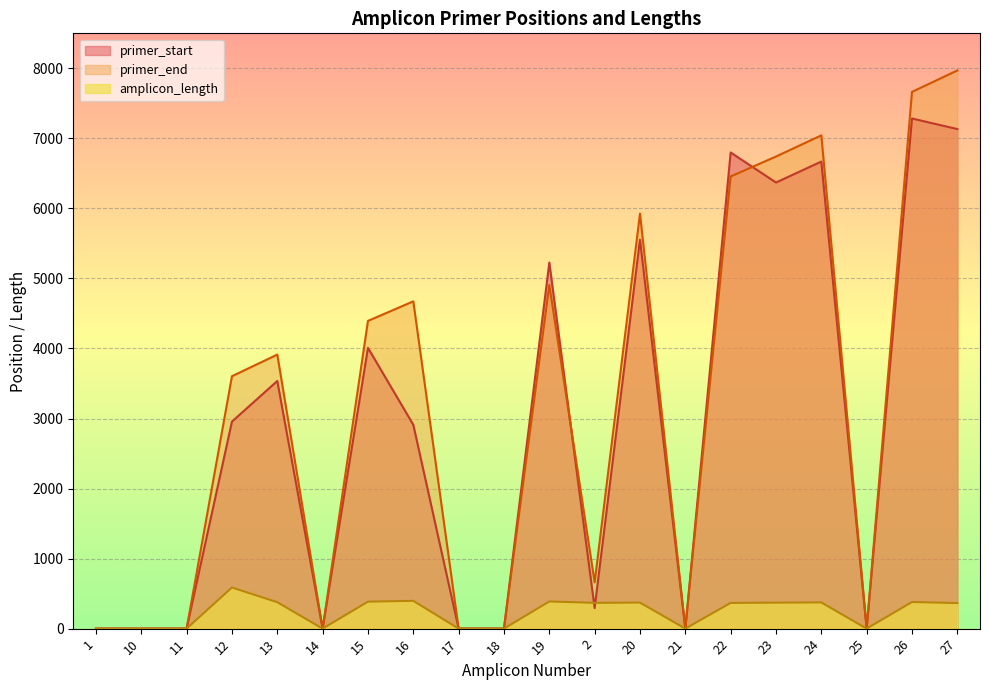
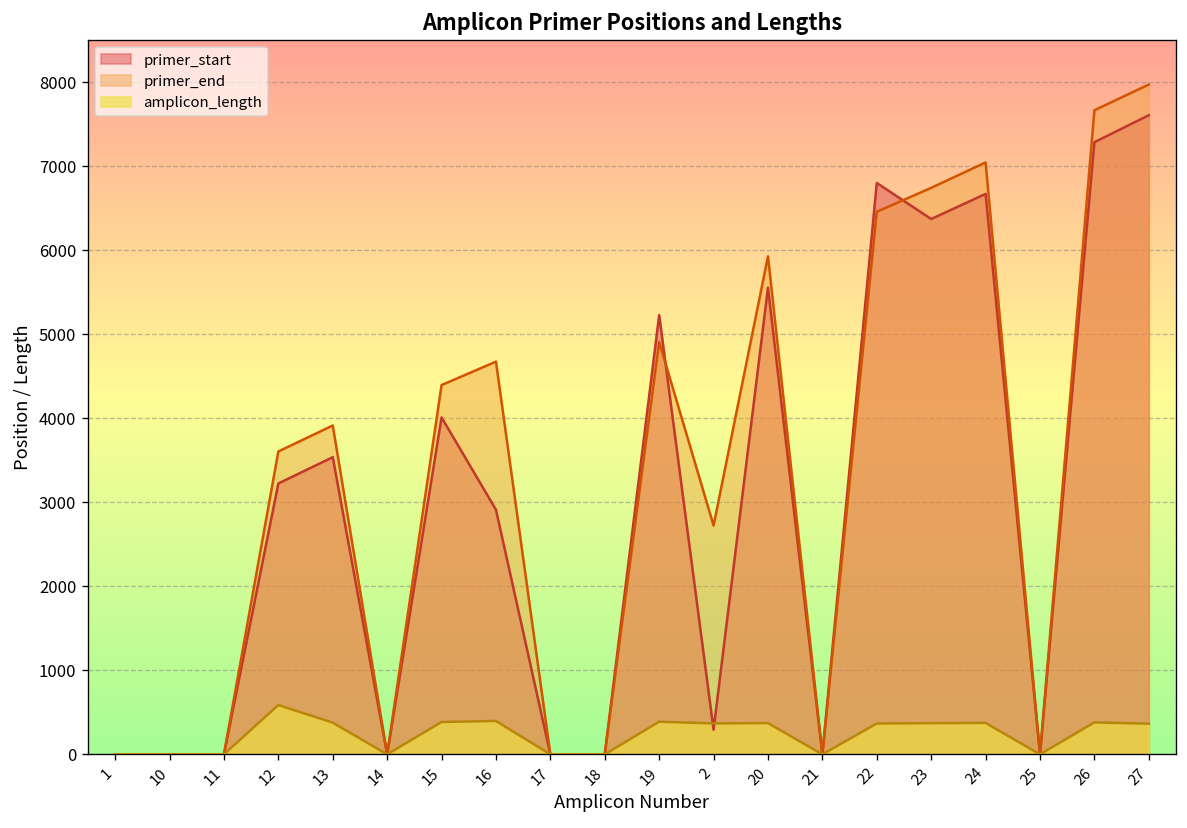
  {
    "primer_start": {
-     "12": 3000,
+     "12": 3200,
      "13": 3500,
      "15": 4000,
      "16": 2900,
      "19": 5200,
      "2": 300,
      "20": 5600,
      "22": 6800,
      "23": 6400,
      "24": 6700,
      "26": 7300,
-     "27": 7100
+     "27": 7600
    },
    "primer_end": {
      "12": 3600,
      "13": 3900,
      "15": 4400,
      "16": 4700,
      "19": 4900,
-     "2": 700,
+     "2": 2700,
      "20": 5900,
      "22": 6500,
      "23": 6700,
      "24": 7000,
      "26": 7700,
      "27": 8000
    },
    "amplicon_length": {
      "12": 600,
      "13": 400,
      "15": 400,
      "16": 400,
      "19": 400,
      "2": 400,
      "20": 400,
      "22": 400,
      "23": 400,
      "24": 400,
      "26": 400,
      "27": 400
    }
  }
